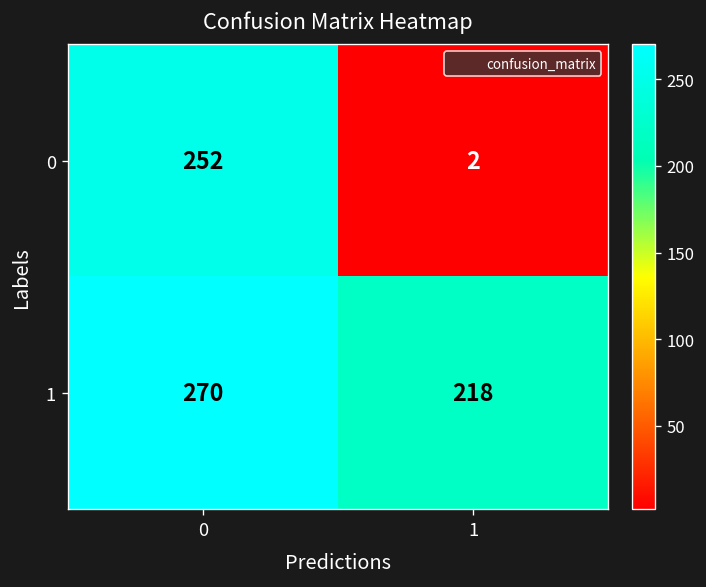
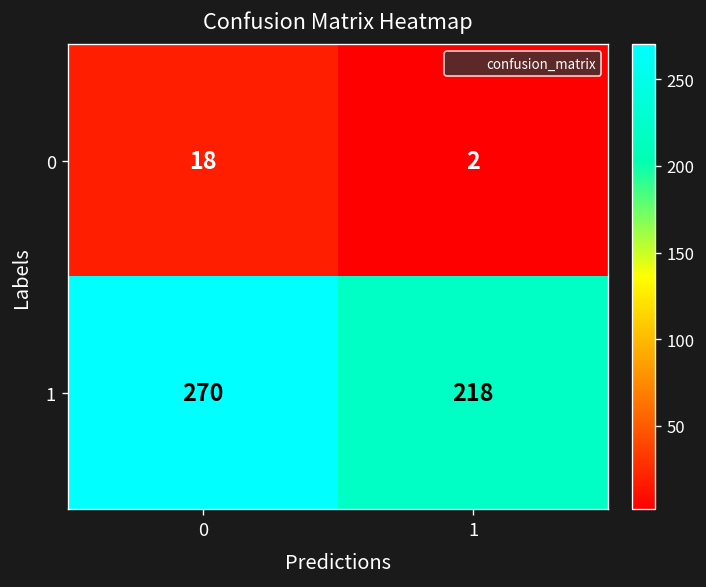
  {
    "0": {
-     "0": 252,
+     "0": 18,
      "1": 2
    },
    "1": {
      "0": 270,
      "1": 218
    }
  }
